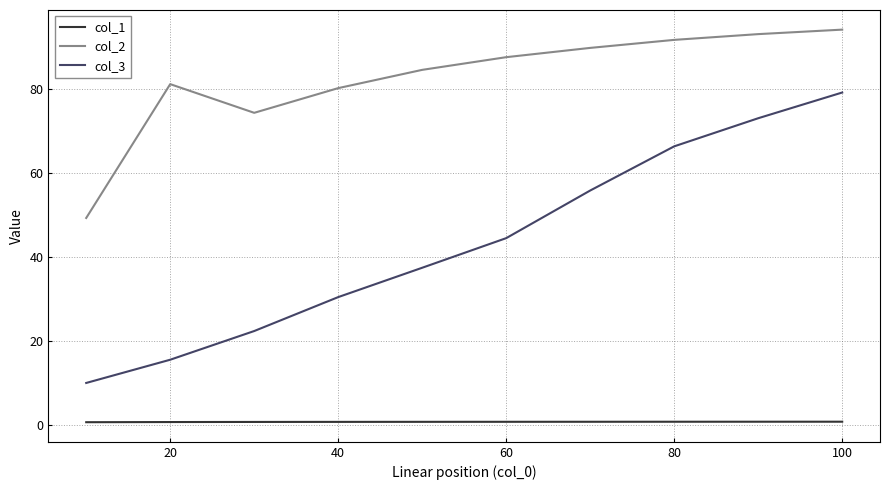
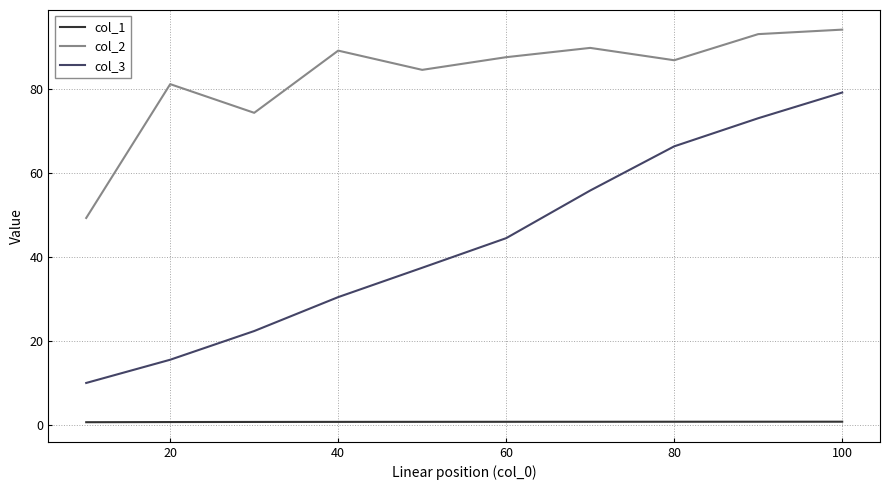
  {
    "col_2": {
      "20": 81,
-     "40": 80,
+     "40": 89,
      "60": 88,
-     "80": 92,
+     "80": 87,
      "100": 94
    }
  }
